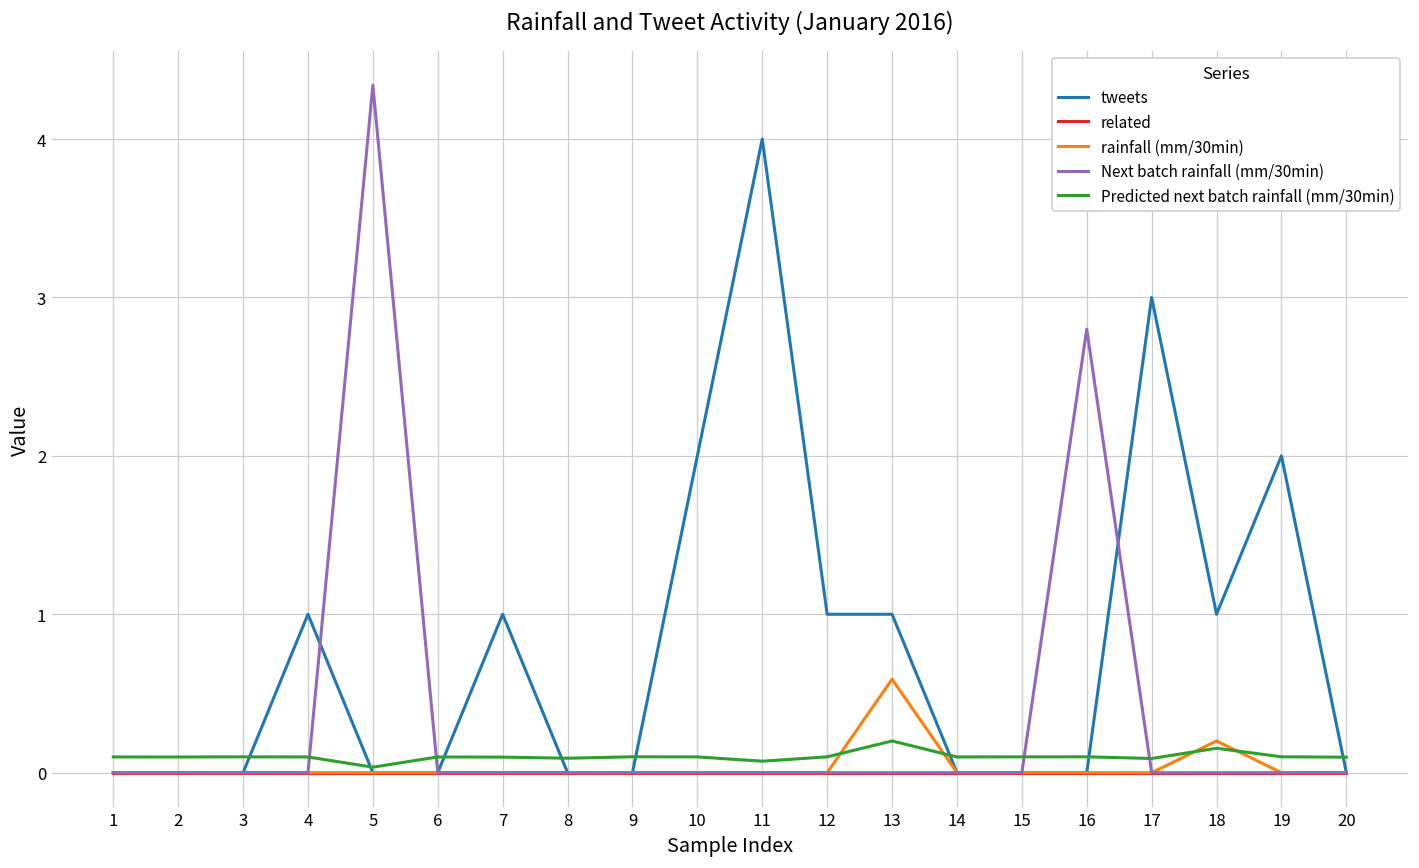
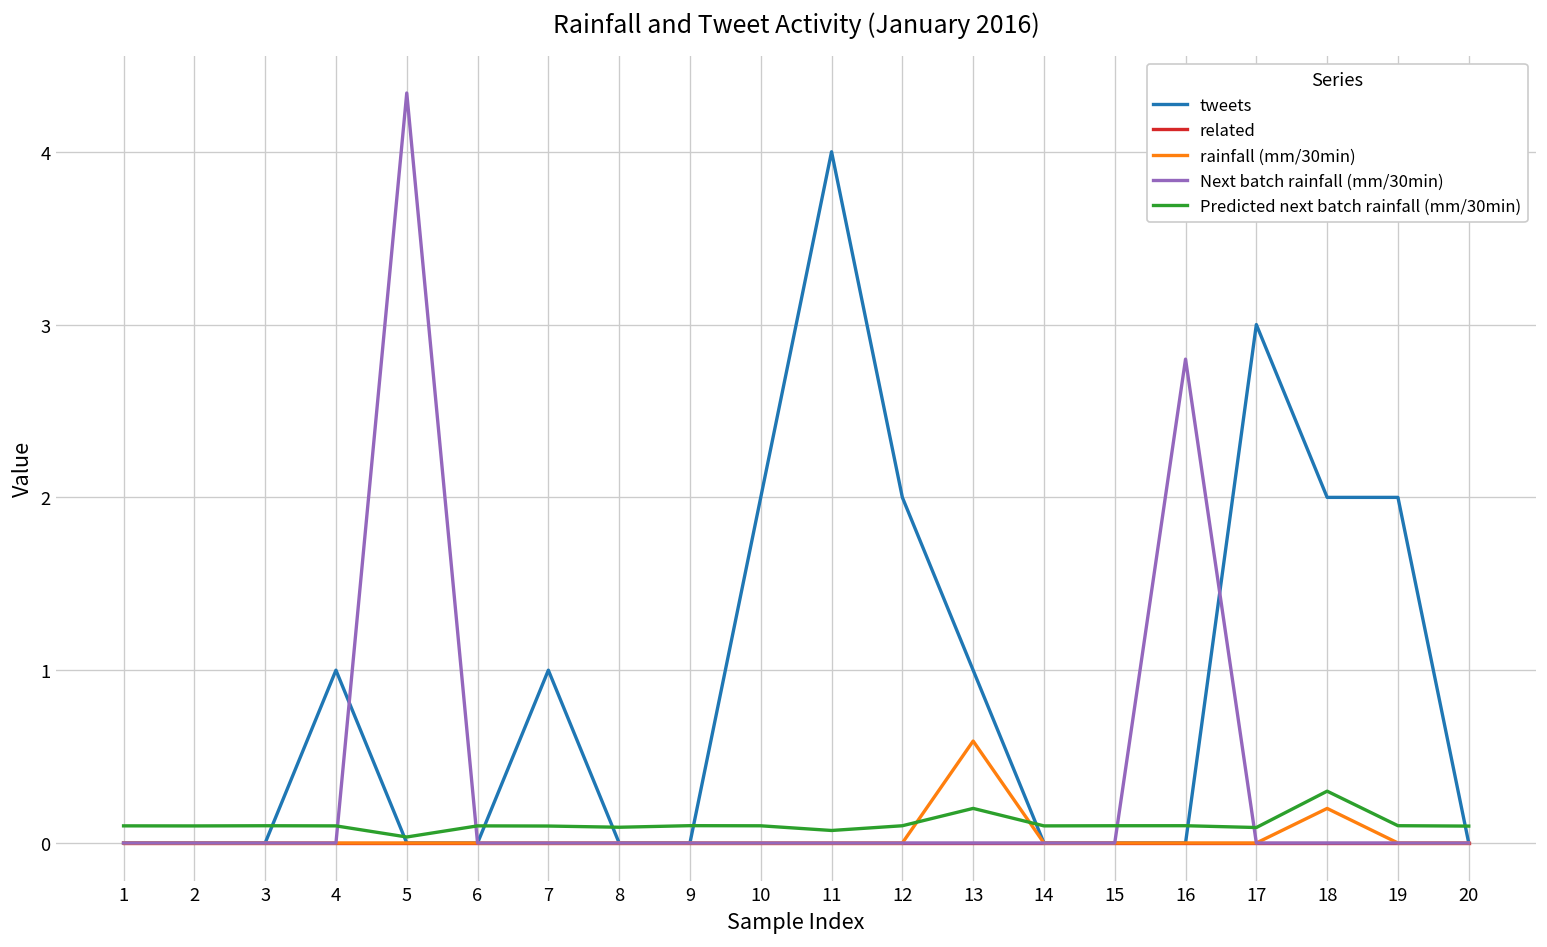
  {
    "tweets": {
      "4": 1,
      "7": 1,
      "10": 2,
      "11": 4,
-     "12": 1,
+     "12": 2,
      "13": 1,
      "17": 3,
-     "18": 1,
+     "18": 2,
      "19": 2
    },
    "rainfall (mm/30min)": {
      "13": 0.59,
      "18": 0.20
    },
    "Next batch rainfall (mm/30min)": {
      "5": 4.34,
      "16": 2.80
    },
    "Predicted next batch rainfall (mm/30min)": {
      "1": 0.10,
      "2": 0.10,
      "3": 0.10,
      "4": 0.10,
      "5": 0.03,
      "6": 0.10,
      "7": 0.10,
      "8": 0.09,
      "9": 0.10,
      "10": 0.10,
      "11": 0.07,
      "12": 0.10,
      "13": 0.20,
      "14": 0.10,
      "15": 0.10,
      "16": 0.10,
      "17": 0.09,
-     "18": 0.15,
+     "18": 0.30,
      "19": 0.10,
      "20": 0.10
    }
  }
